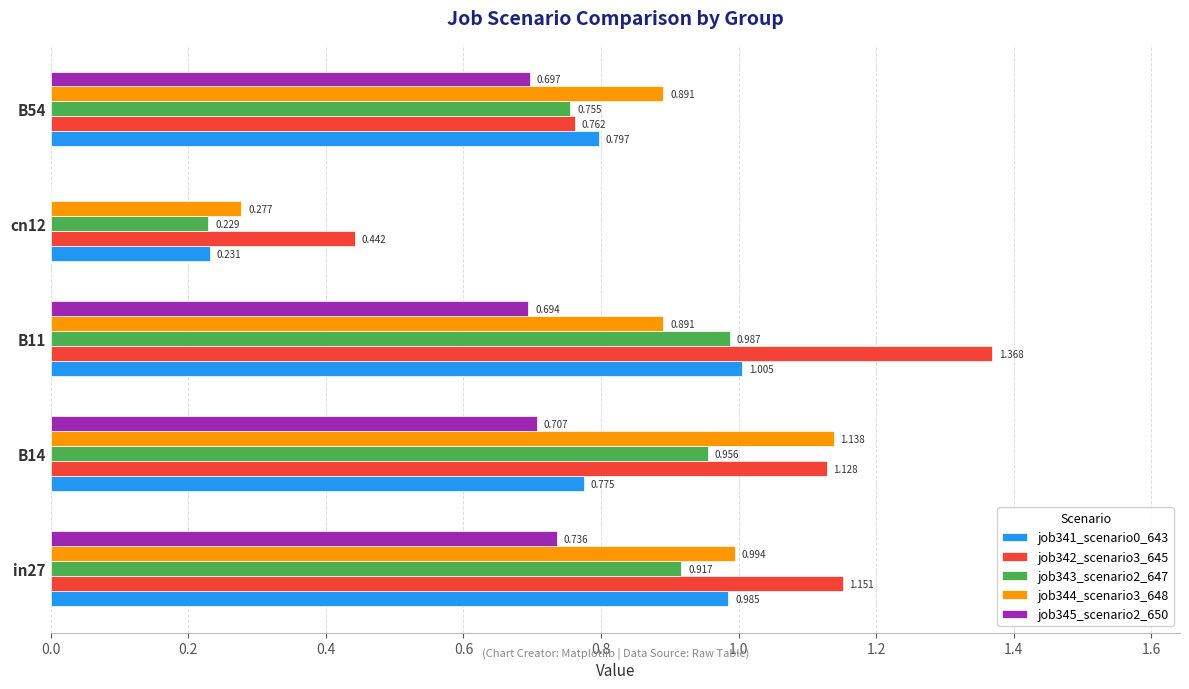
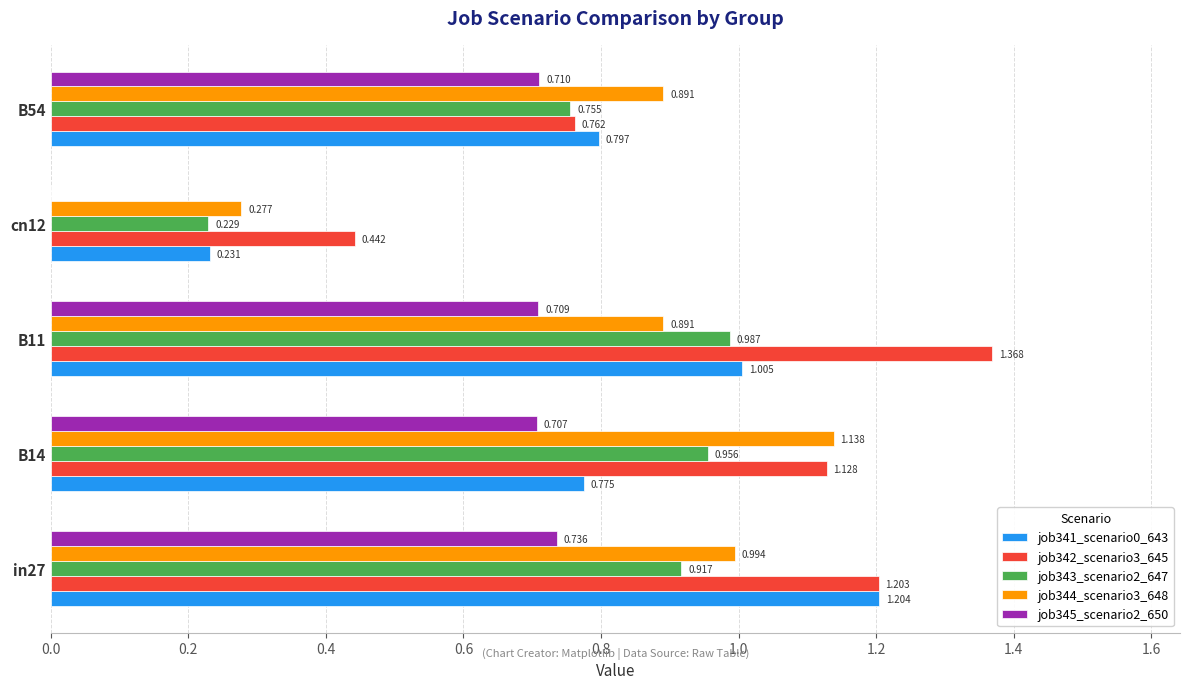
  {
    "job341_scenario0_643": {
      "B54": 0.797,
      "cn12": 0.231,
      "B11": 1.005,
      "B14": 0.775,
-     "in27": 0.985
+     "in27": 1.204
    },
    "job342_scenario3_645": {
      "B54": 0.762,
      "cn12": 0.442,
      "B11": 1.368,
      "B14": 1.128,
-     "in27": 1.151
+     "in27": 1.203
    },
    "job343_scenario2_647": {
      "B54": 0.755,
      "cn12": 0.229,
      "B11": 0.987,
      "B14": 0.956,
      "in27": 0.917
    },
    "job344_scenario3_648": {
      "B54": 0.891,
      "cn12": 0.277,
      "B11": 0.891,
      "B14": 1.138,
      "in27": 0.994
    },
    "job345_scenario2_650": {
-     "B54": 0.697,
-     "B11": 0.694,
+     "B54": 0.710,
+     "B11": 0.709,
      "B14": 0.707,
      "in27": 0.736
    }
  }
